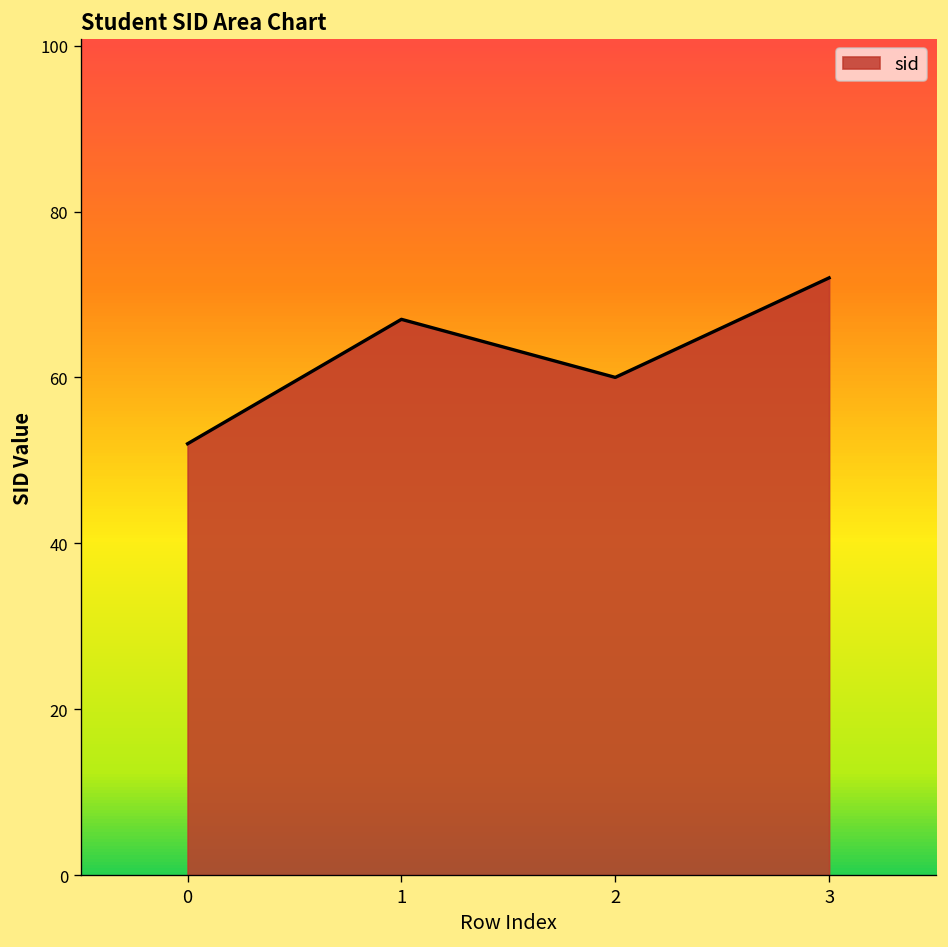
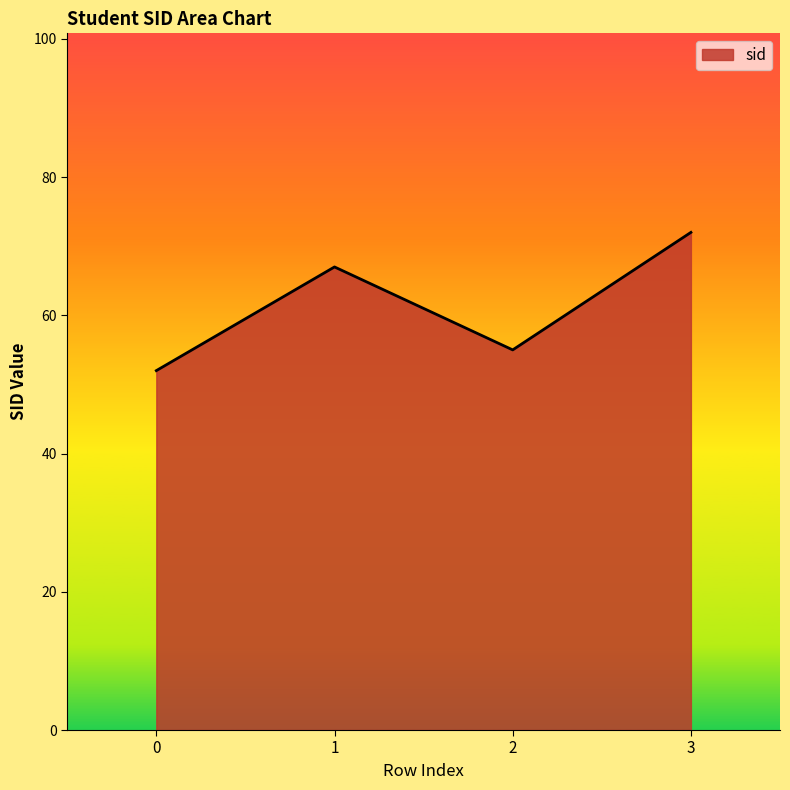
  {
    "0": 52,
    "1": 67,
-   "2": 60,
+   "2": 55,
    "3": 72
  }
